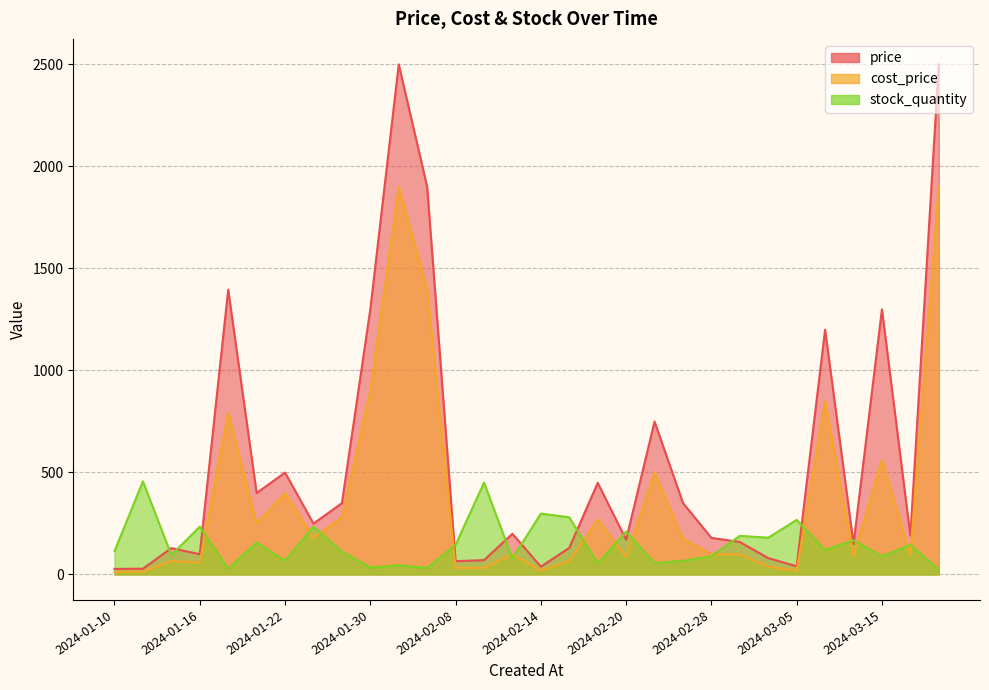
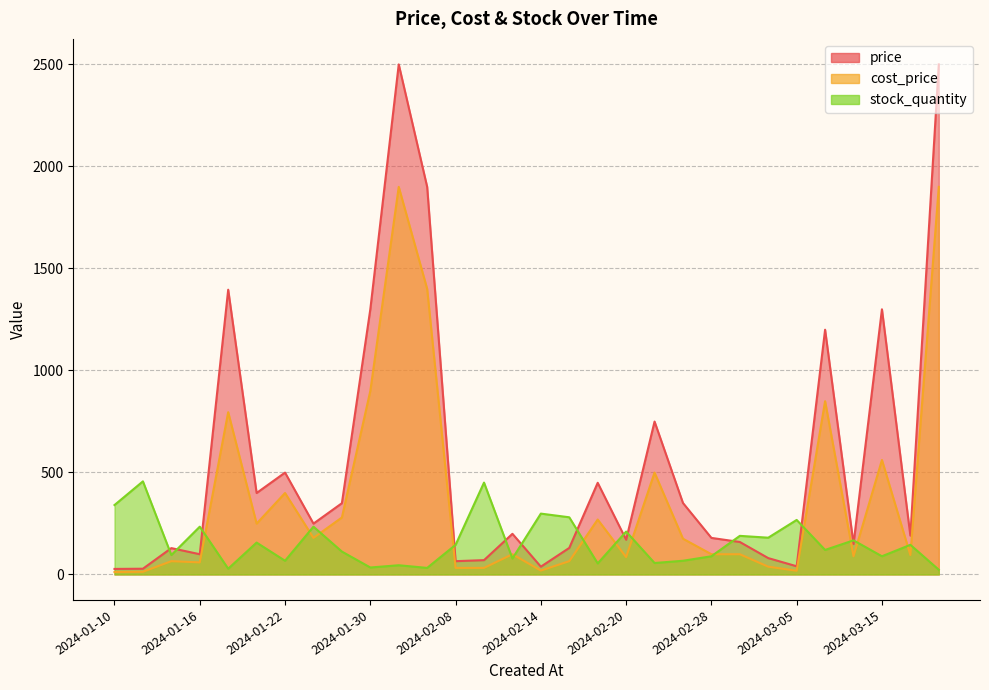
  {
    "price": {
      "2024-01-10": 30,
      "2024-03-15": 1300
    },
    "cost_price": {
      "2024-01-10": 10,
      "2024-03-15": 560
    },
    "stock_quantity": {
-     "2024-01-10": 110,
+     "2024-01-10": 340,
      "2024-03-15": 90
    }
  }
